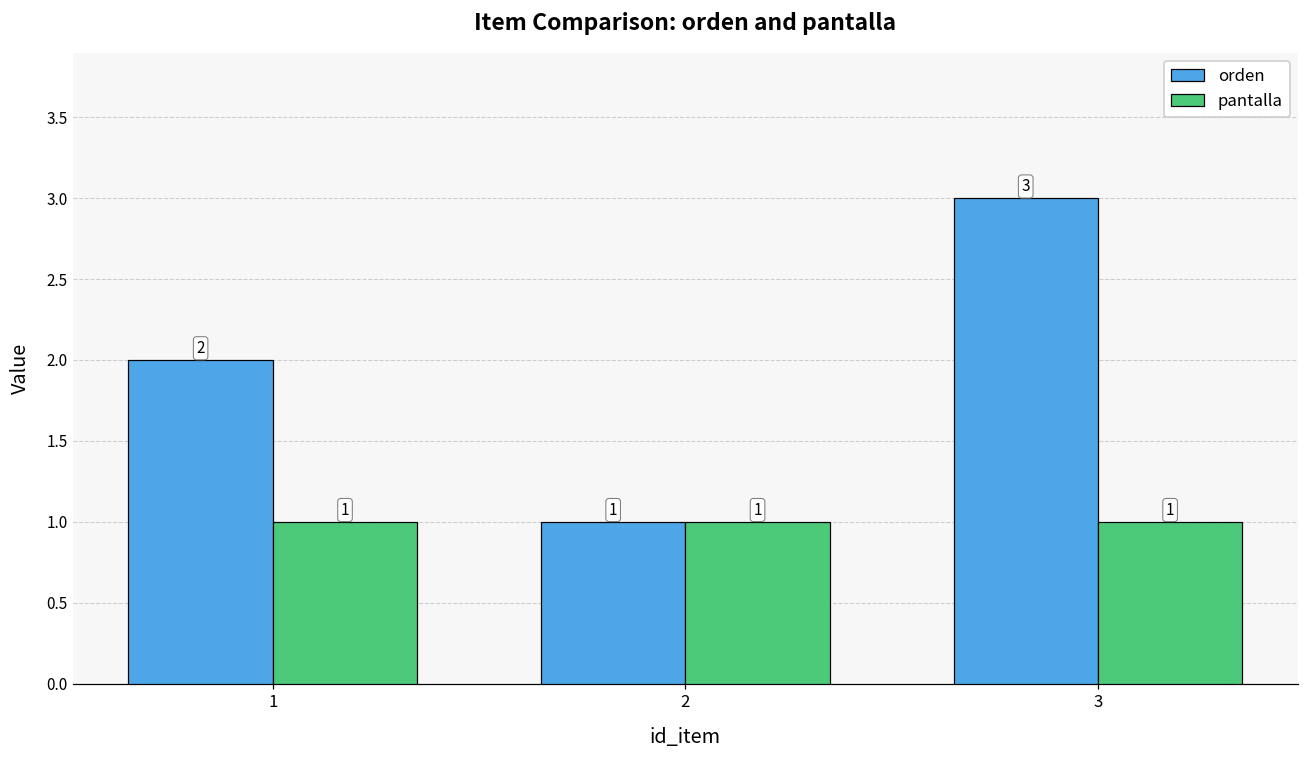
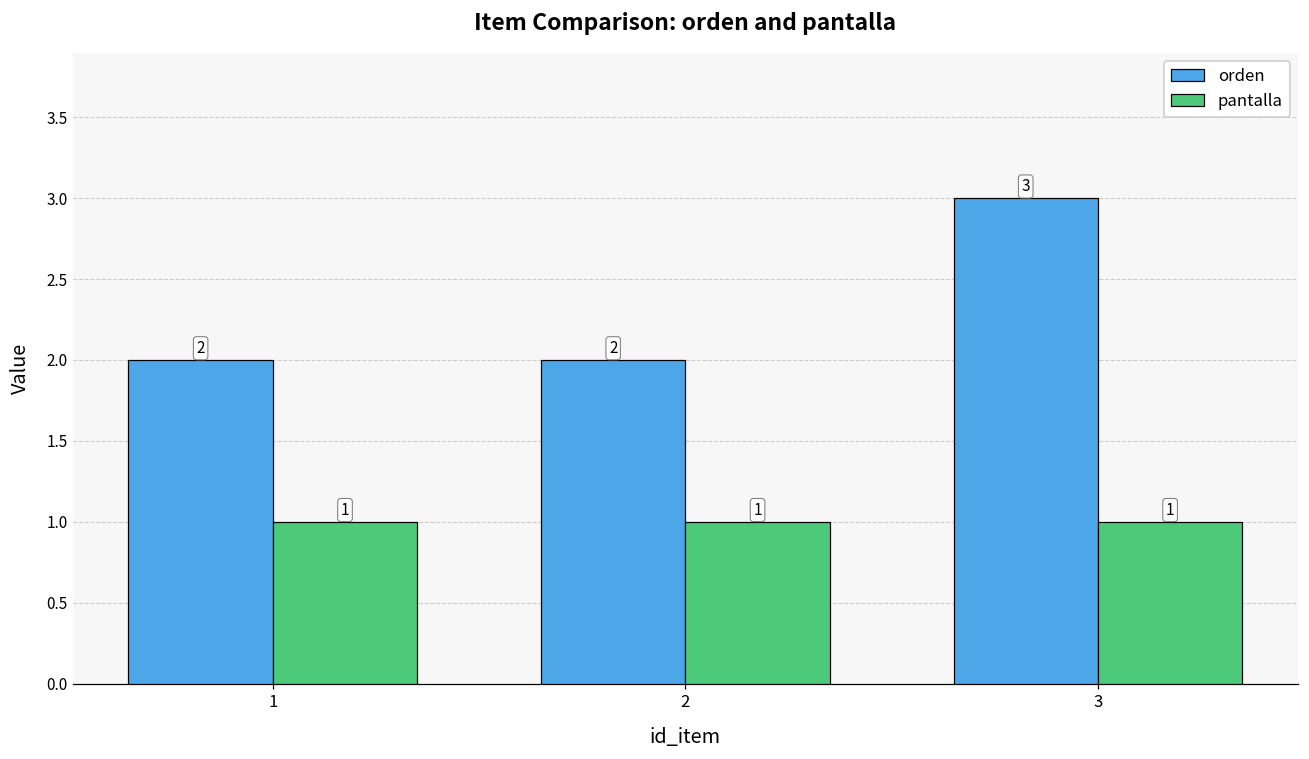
  {
    "orden": {
-     "2": 1
+     "2": 2
    }
  }
